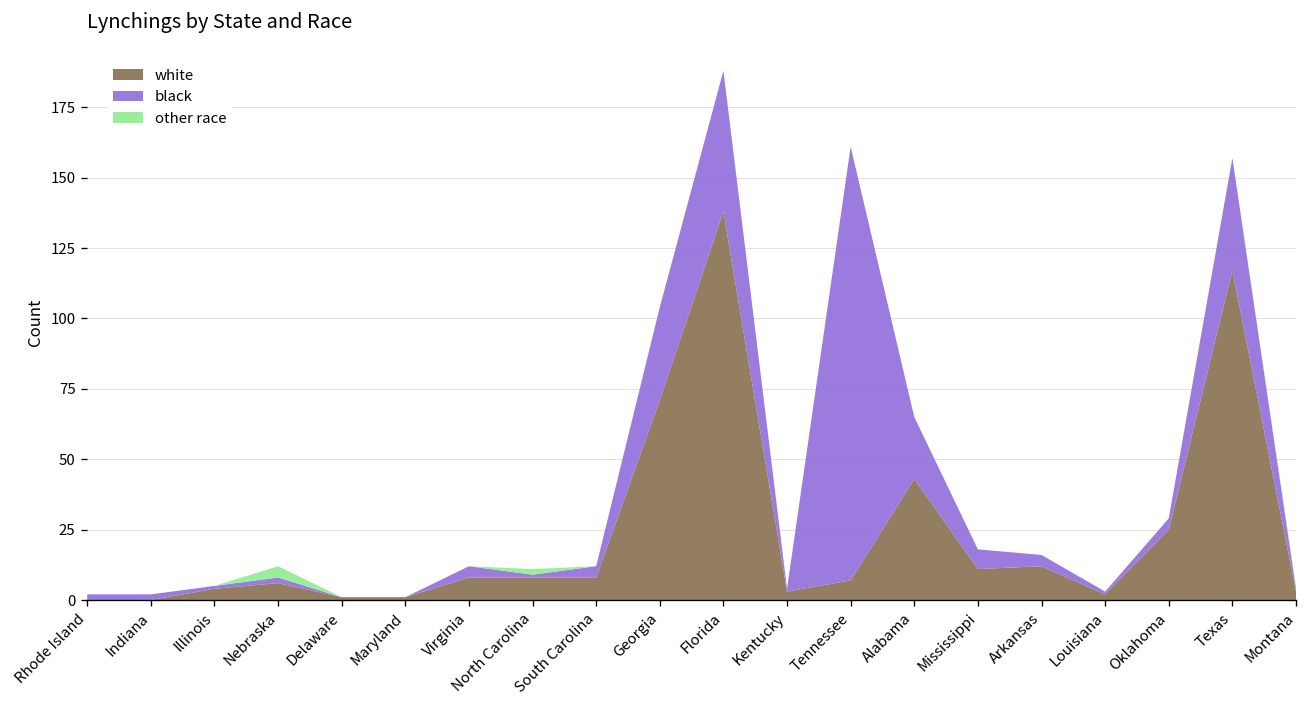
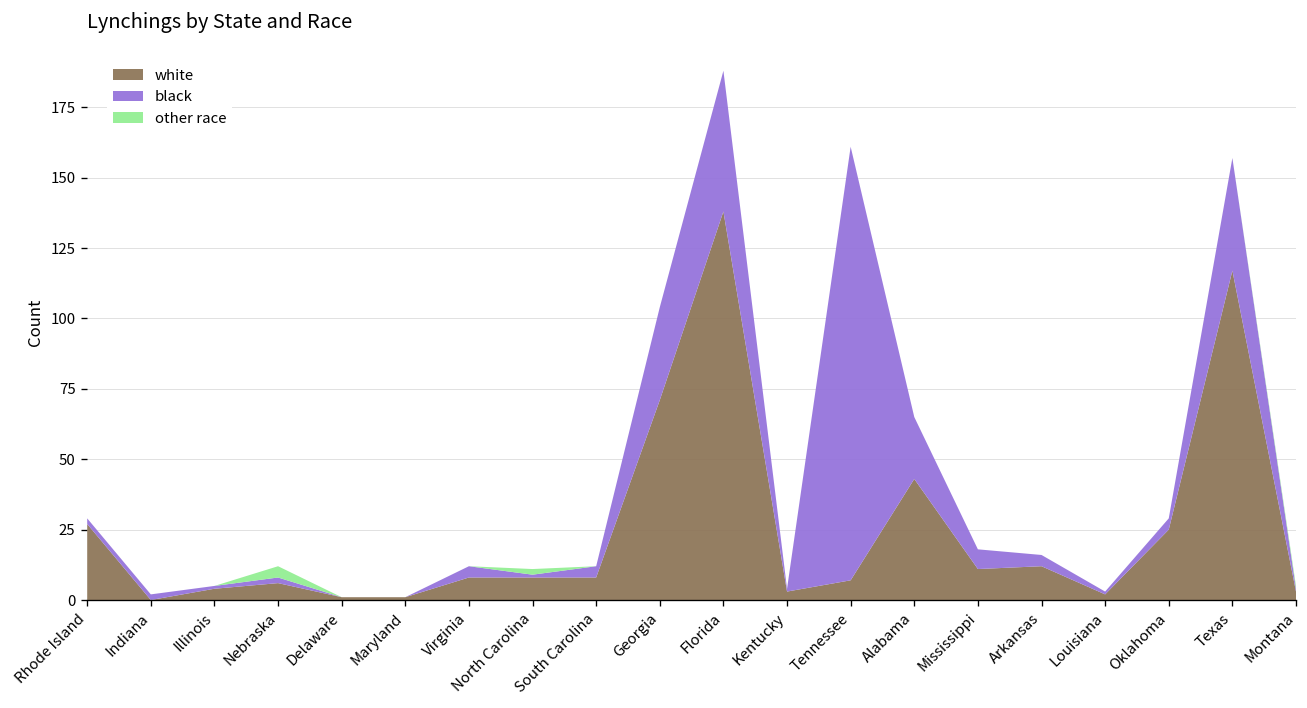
  {
    "white": {
-     "Rhode Island": 0,
+     "Rhode Island": 27,
      "Indiana": 0,
      "Nebraska": 6,
      "Virginia": 8,
      "South Carolina": 8,
      "Georgia": 71,
      "Florida": 138,
      "Tennessee": 7,
      "Alabama": 43,
      "Mississippi": 11,
      "Arkansas": 12,
      "Oklahoma": 25,
      "Texas": 117
    },
    "black": {
      "Nebraska": 2
    },
    "other race": {
      "Nebraska": 4,
      "North Carolina": 2
    }
  }
